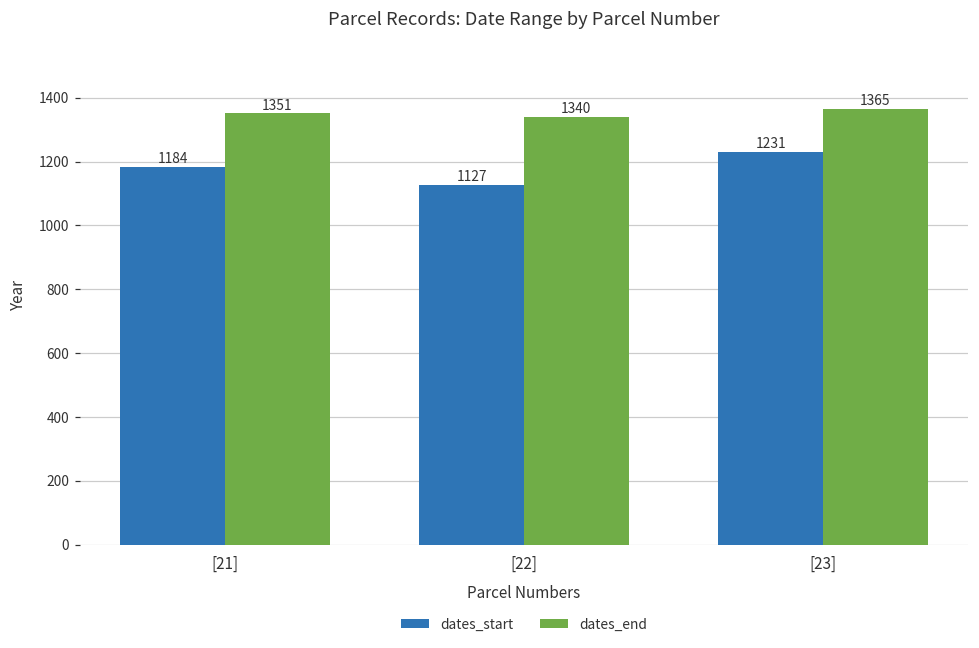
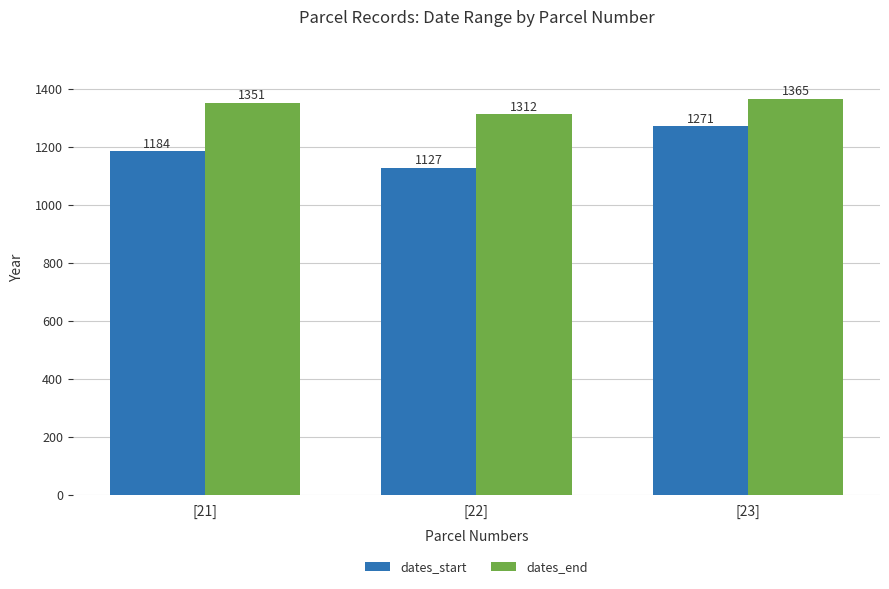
  {
    "dates_start": {
      "[21]": 1184,
      "[22]": 1127,
-     "[23]": 1231
+     "[23]": 1271
    },
    "dates_end": {
      "[21]": 1351,
-     "[22]": 1340,
+     "[22]": 1312,
      "[23]": 1365
    }
  }
